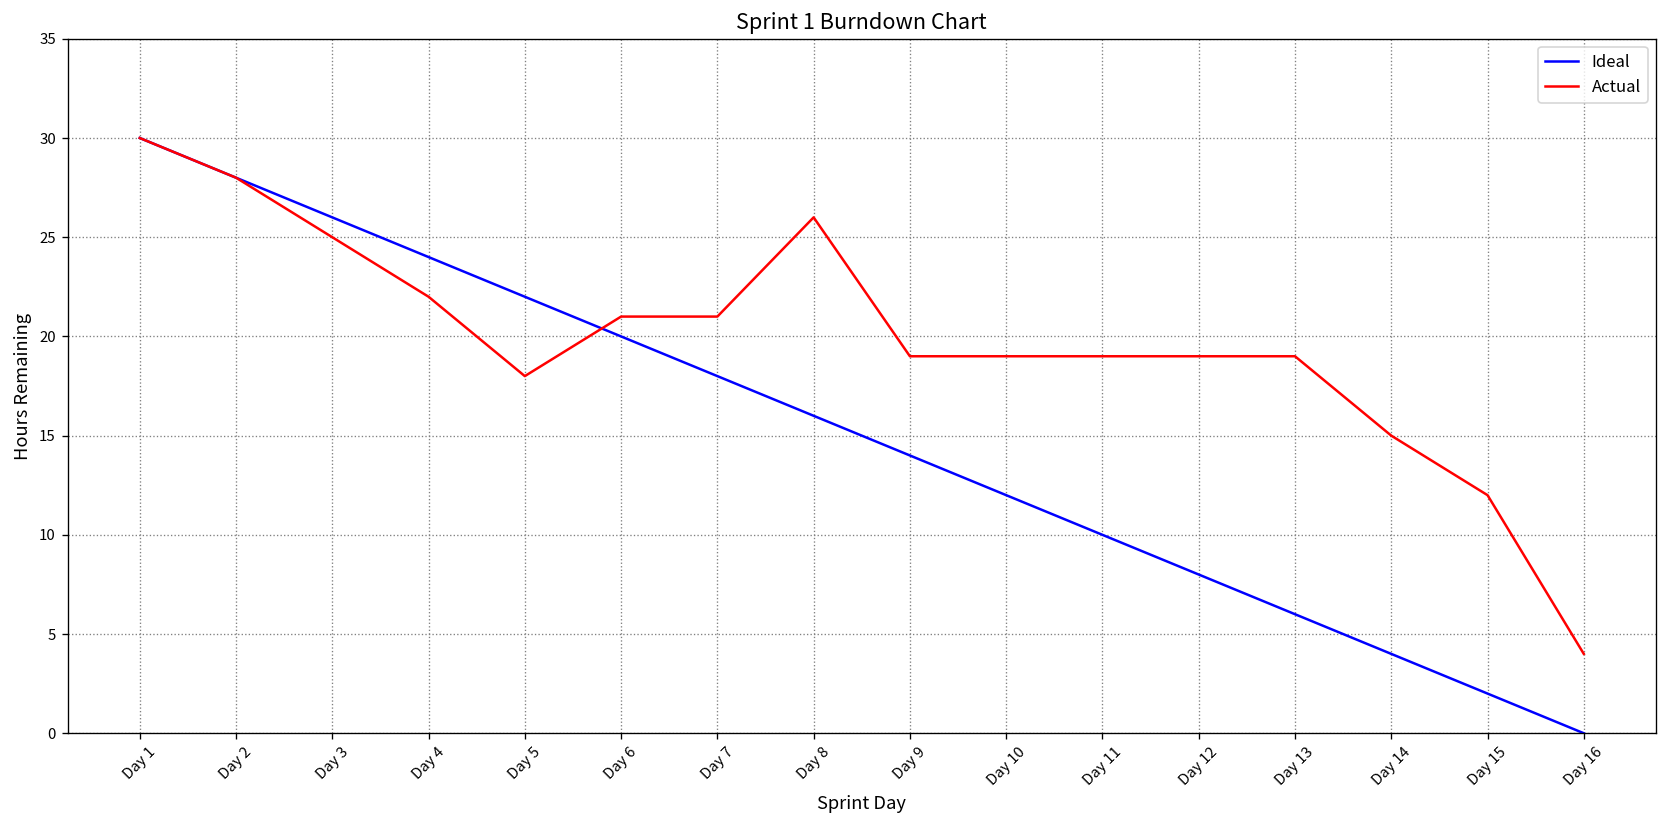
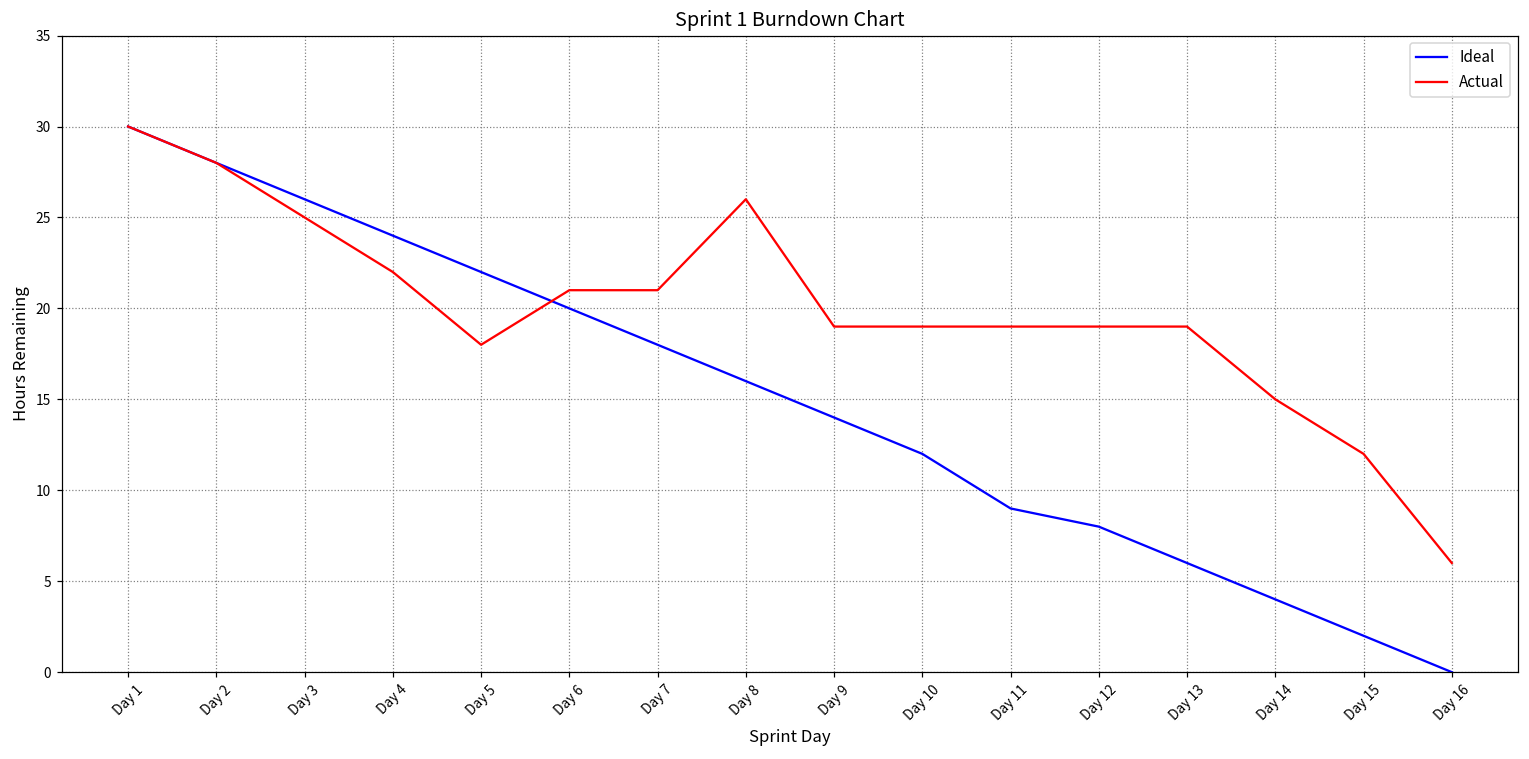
  {
    "Ideal": {
      "Day 3": 26,
      "Day 4": 24,
      "Day 5": 22,
      "Day 6": 20,
      "Day 7": 18,
      "Day 8": 16,
      "Day 9": 14,
      "Day 10": 12,
-     "Day 11": 10,
+     "Day 11": 9,
      "Day 12": 8,
      "Day 13": 6,
      "Day 14": 4,
      "Day 15": 2,
      "Day 16": 0
    },
    "Actual": {
      "Day 3": 25,
      "Day 4": 22,
      "Day 5": 18,
      "Day 6": 21,
      "Day 7": 21,
      "Day 8": 26,
      "Day 9": 19,
      "Day 10": 19,
      "Day 11": 19,
      "Day 12": 19,
      "Day 13": 19,
      "Day 14": 15,
      "Day 15": 12,
-     "Day 16": 4
+     "Day 16": 6
    }
  }
